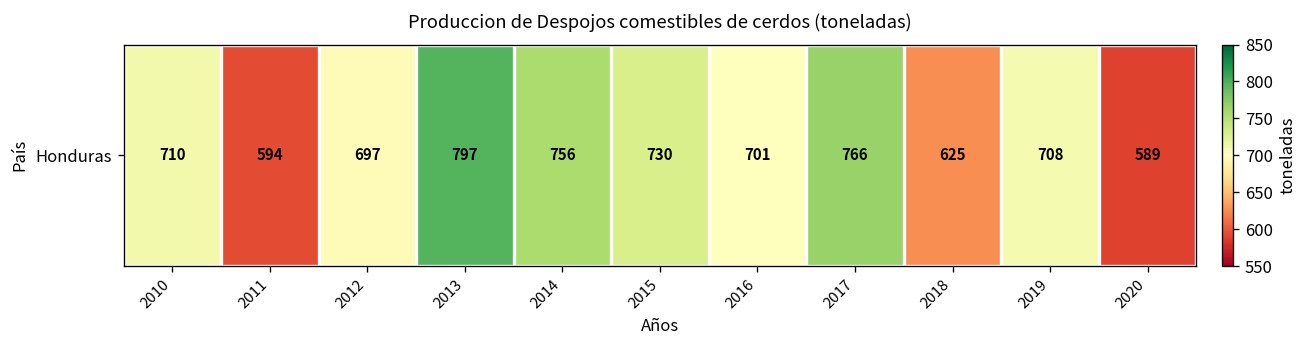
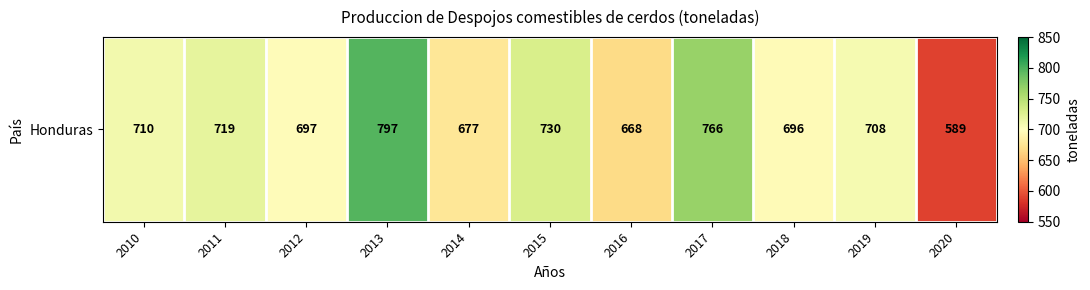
  {
    "Honduras": {
      "2010": 710,
-     "2011": 594,
+     "2011": 719,
      "2012": 697,
      "2013": 797,
-     "2014": 756,
+     "2014": 677,
      "2015": 730,
-     "2016": 701,
+     "2016": 668,
      "2017": 766,
-     "2018": 625,
+     "2018": 696,
      "2019": 708,
      "2020": 589
    }
  }
